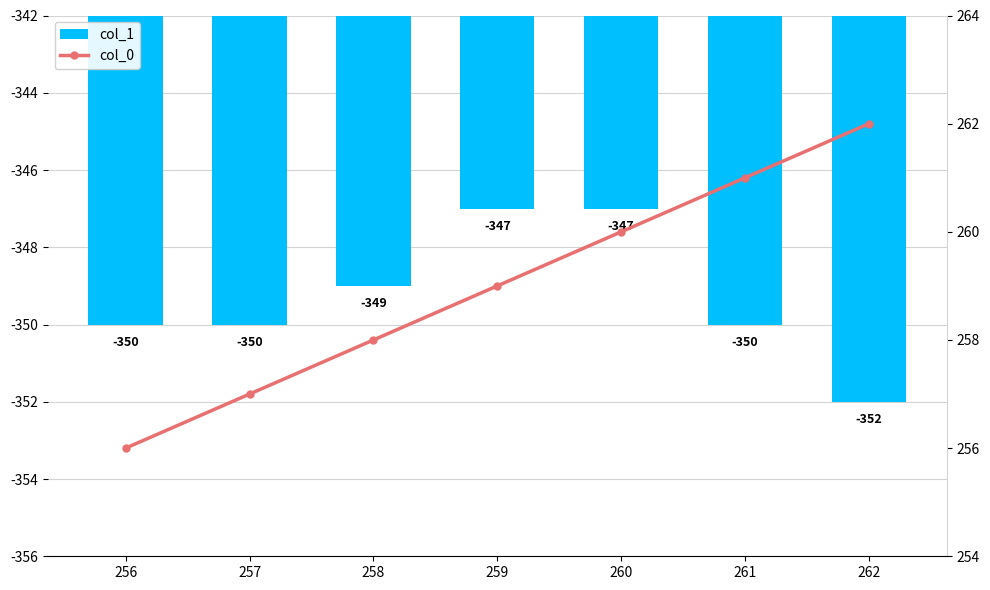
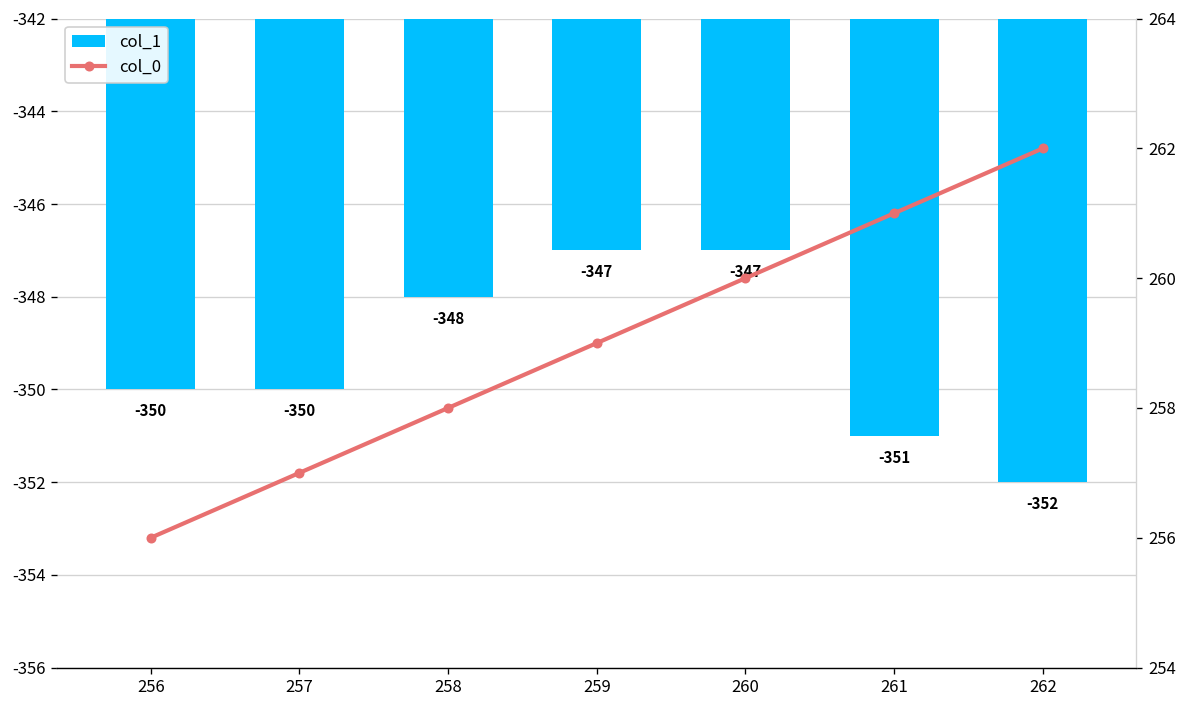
  {
    "col_1": {
      "256": -350,
      "257": -350,
-     "258": -349,
+     "258": -348,
      "259": -347,
-     "261": -350,
+     "261": -351,
      "262": -352
    }
  }
